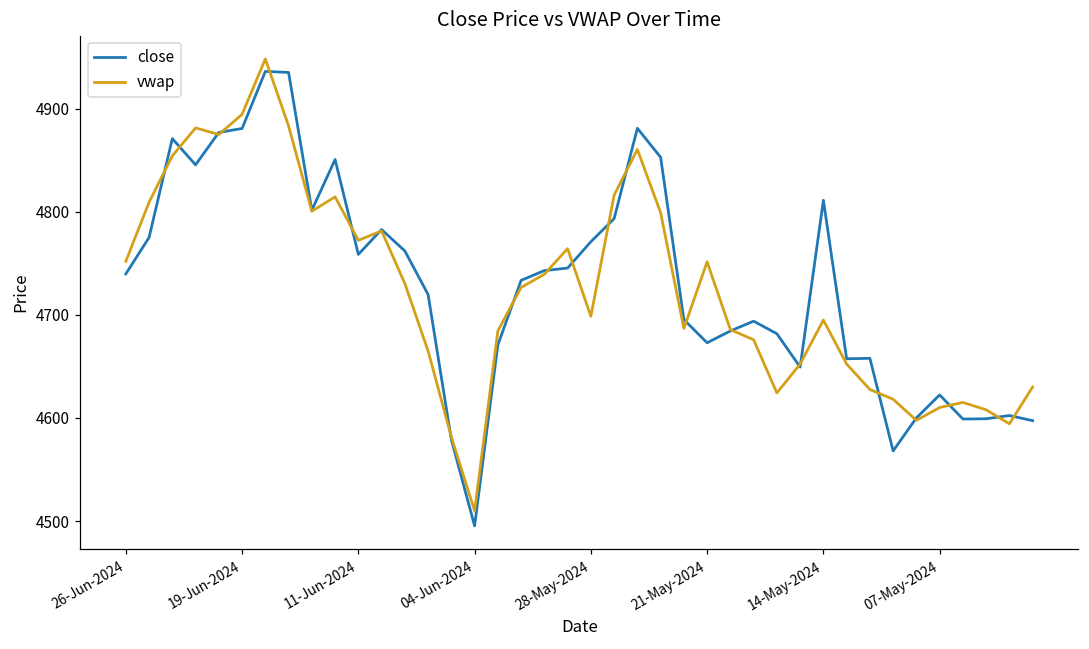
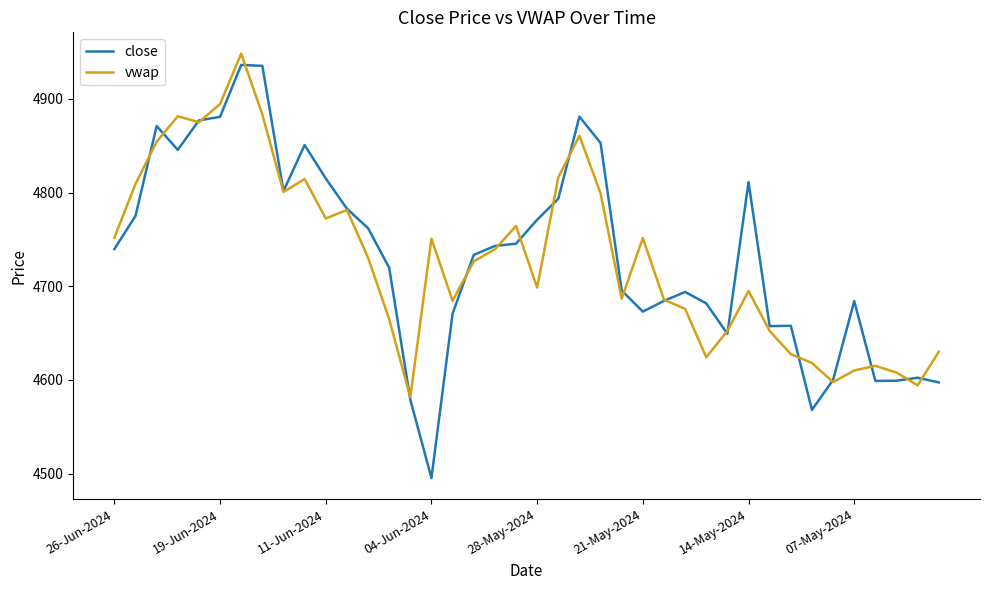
  {
    "close": {
      "26-Jun-2024": 4740,
      "19-Jun-2024": 4880,
-     "11-Jun-2024": 4760,
+     "11-Jun-2024": 4820,
      "04-Jun-2024": 4500,
      "28-May-2024": 4770,
      "21-May-2024": 4670,
      "14-May-2024": 4810,
-     "07-May-2024": 4620
+     "07-May-2024": 4680
    },
    "vwap": {
      "26-Jun-2024": 4750,
      "19-Jun-2024": 4890,
      "11-Jun-2024": 4770,
-     "04-Jun-2024": 4510,
+     "04-Jun-2024": 4750,
      "28-May-2024": 4700,
      "21-May-2024": 4750,
      "14-May-2024": 4690,
      "07-May-2024": 4610
    }
  }
